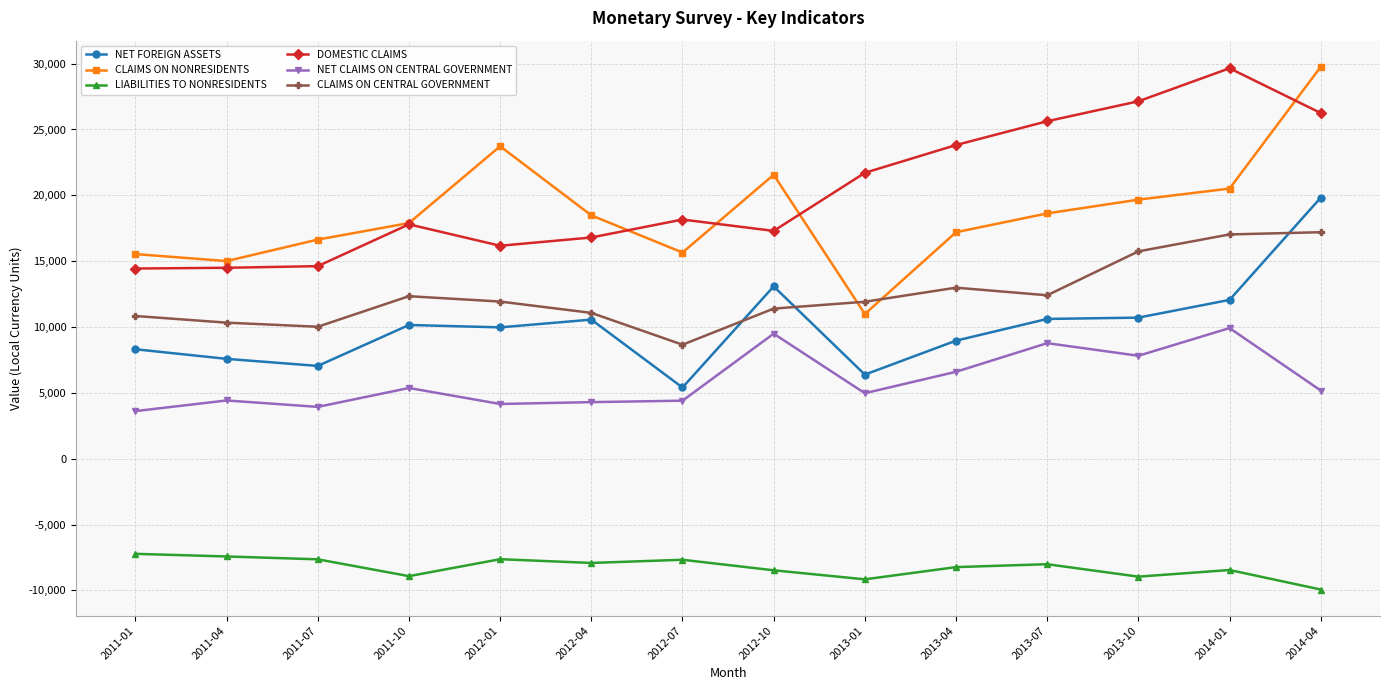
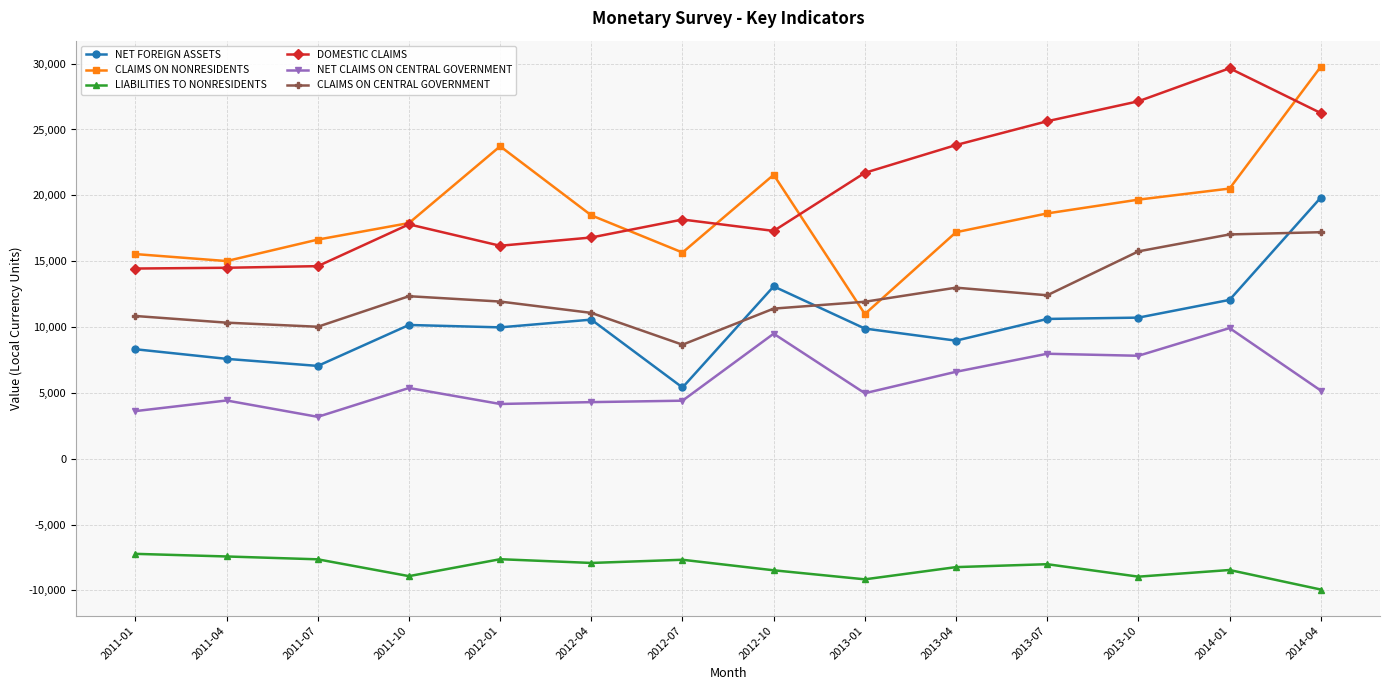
  {
    "NET FOREIGN ASSETS": {
      "2011-01": "8,300",
      "2011-04": "7,600",
      "2011-07": "7,000",
      "2011-10": "10,200",
      "2012-01": "10,000",
      "2012-04": "10,600",
      "2012-07": "5,400",
      "2012-10": "13,100",
-     "2013-01": "6,400",
+     "2013-01": "9,900",
      "2013-04": "9,000",
      "2013-07": "10,600",
      "2013-10": "10,700",
      "2014-01": "12,100",
      "2014-04": "19,800"
    },
    "CLAIMS ON NONRESIDENTS": {
      "2011-01": "15,500",
      "2011-04": "15,000",
      "2011-07": "16,600",
      "2012-01": "23,700",
      "2012-04": "18,500",
      "2012-07": "15,700",
      "2012-10": "21,600",
      "2013-01": "11,000",
      "2013-04": "17,200",
      "2013-07": "18,600",
      "2013-10": "19,700",
      "2014-01": "20,500",
      "2014-04": "29,800"
    },
    "LIABILITIES TO NONRESIDENTS": {
      "2011-01": "-7,200",
      "2011-04": "-7,400",
      "2011-07": "-7,600",
      "2011-10": "-8,900",
      "2012-01": "-7,600",
      "2012-04": "-7,900",
      "2012-07": "-7,700",
      "2012-10": "-8,500",
      "2013-01": "-9,200",
      "2013-04": "-8,200",
      "2013-07": "-8,000",
      "2013-10": "-9,000",
      "2014-01": "-8,500",
      "2014-04": "-9,900"
    },
    "DOMESTIC CLAIMS": {
      "2011-01": "14,400",
      "2011-04": "14,500",
      "2011-07": "14,600",
      "2012-01": "16,200",
      "2012-04": "16,800",
      "2012-07": "18,200",
      "2012-10": "17,300",
      "2013-01": "21,700",
      "2013-04": "23,800",
      "2013-07": "25,600",
      "2013-10": "27,100",
      "2014-01": "29,600",
      "2014-04": "26,300"
    },
    "NET CLAIMS ON CENTRAL GOVERNMENT": {
      "2011-01": "3,600",
      "2011-04": "4,400",
-     "2011-07": "3,900",
+     "2011-07": "3,200",
      "2011-10": "5,400",
      "2012-01": "4,200",
      "2012-04": "4,300",
      "2012-07": "4,400",
      "2012-10": "9,500",
      "2013-01": "5,000",
      "2013-04": "6,600",
-     "2013-07": "8,800",
+     "2013-07": "8,000",
      "2013-10": "7,800",
      "2014-01": "9,900",
      "2014-04": "5,200"
    },
    "CLAIMS ON CENTRAL GOVERNMENT": {
      "2011-01": "10,800",
      "2011-04": "10,300",
      "2011-07": "10,000",
      "2011-10": "12,300",
      "2012-01": "11,900",
      "2012-04": "11,100",
      "2012-07": "8,700",
      "2012-10": "11,400",
      "2013-01": "11,900",
      "2013-04": "13,000",
      "2013-07": "12,400",
      "2013-10": "15,700",
      "2014-01": "17,000",
      "2014-04": "17,200"
    }
  }
